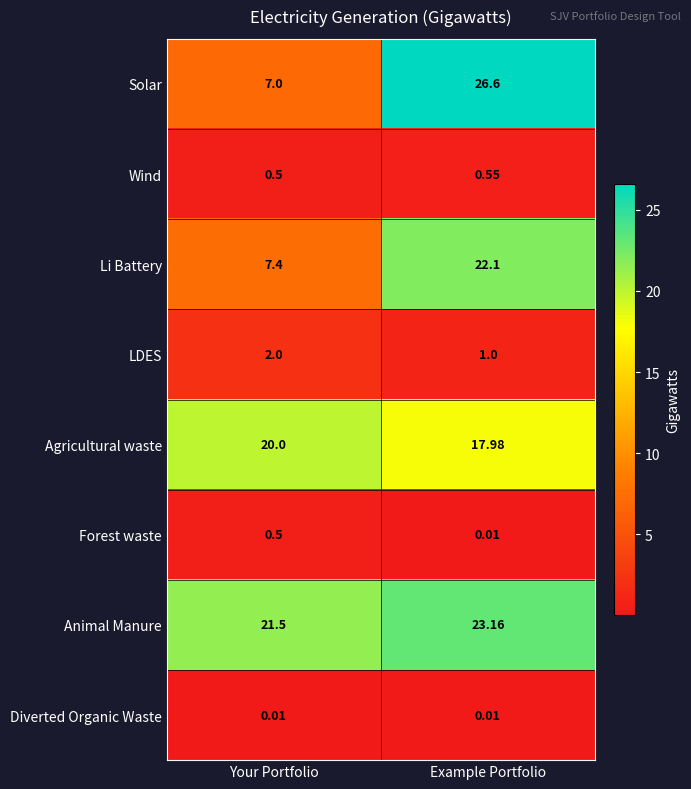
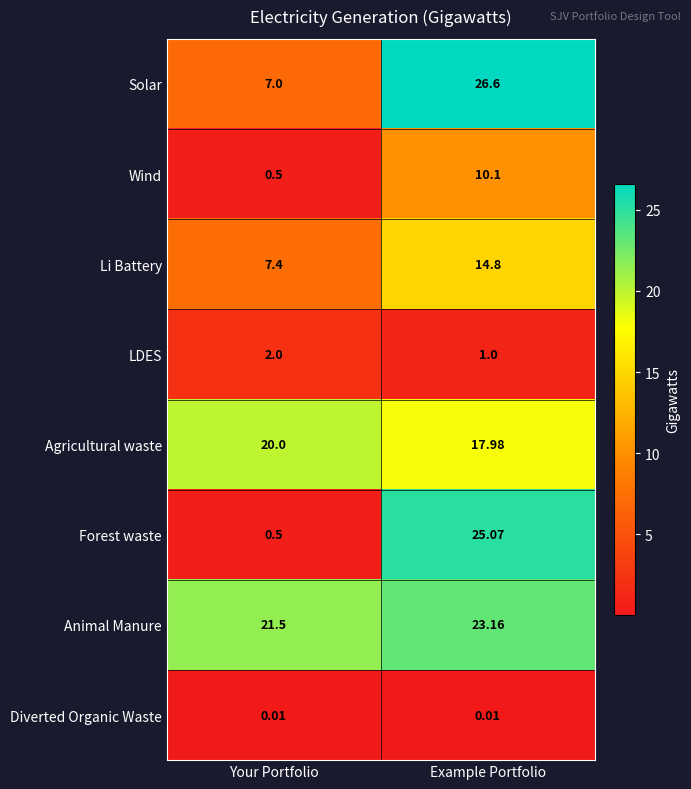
  {
    "Solar": {
      "Your Portfolio": 7.0,
      "Example Portfolio": 26.6
    },
    "Wind": {
      "Your Portfolio": 0.5,
-     "Example Portfolio": 0.55
+     "Example Portfolio": 10.1
    },
    "Li Battery": {
      "Your Portfolio": 7.4,
-     "Example Portfolio": 22.1
+     "Example Portfolio": 14.8
    },
    "LDES": {
      "Your Portfolio": 2.0,
      "Example Portfolio": 1.0
    },
    "Agricultural waste": {
      "Your Portfolio": 20.0,
      "Example Portfolio": 17.98
    },
    "Forest waste": {
      "Your Portfolio": 0.5,
-     "Example Portfolio": 0.01
+     "Example Portfolio": 25.07
    },
    "Animal Manure": {
      "Your Portfolio": 21.5,
      "Example Portfolio": 23.16
    },
    "Diverted Organic Waste": {
      "Your Portfolio": 0.01,
      "Example Portfolio": 0.01
    }
  }
